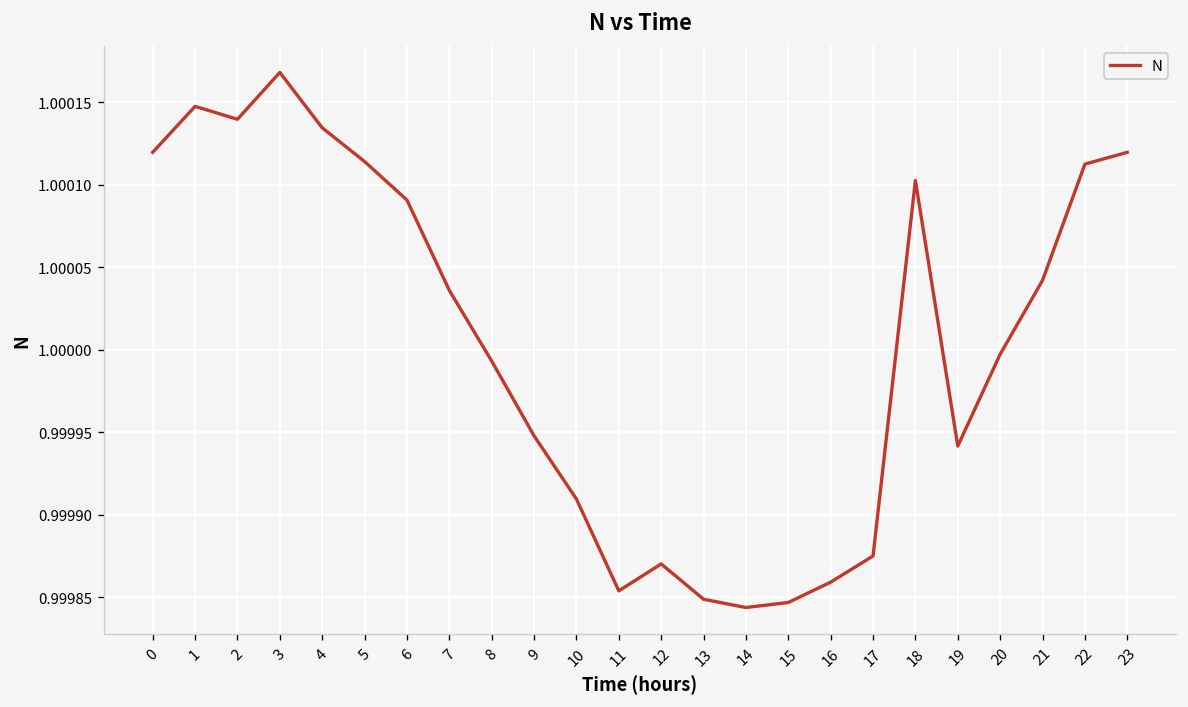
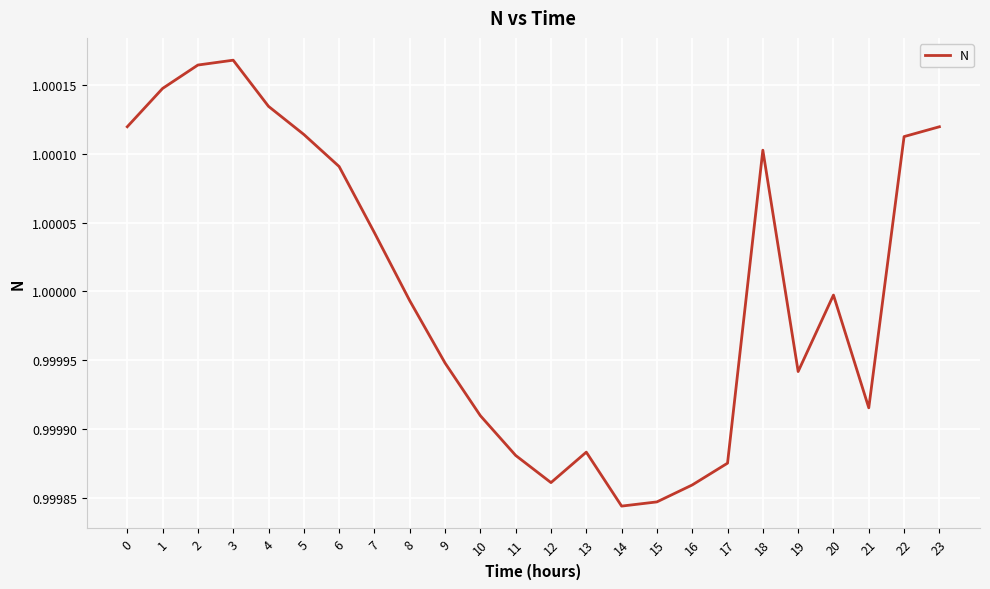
  {
    "0": 1.000120,
    "1": 1.000147,
-   "2": 1.000140,
+   "2": 1.000164,
    "3": 1.000168,
    "4": 1.000134,
    "5": 1.000114,
    "6": 1.000091,
-   "7": 1.000036,
+   "7": 1.000043,
    "8": 0.999993,
    "9": 0.999948,
    "10": 0.999910,
-   "11": 0.999854,
-   "12": 0.999870,
-   "13": 0.999849,
+   "11": 0.999881,
+   "12": 0.999861,
+   "13": 0.999883,
    "14": 0.999844,
    "15": 0.999847,
    "16": 0.999859,
    "17": 0.999875,
    "18": 1.000103,
    "19": 0.999942,
    "20": 0.999997,
-   "21": 1.000042,
+   "21": 0.999915,
    "22": 1.000112,
    "23": 1.000120
  }
